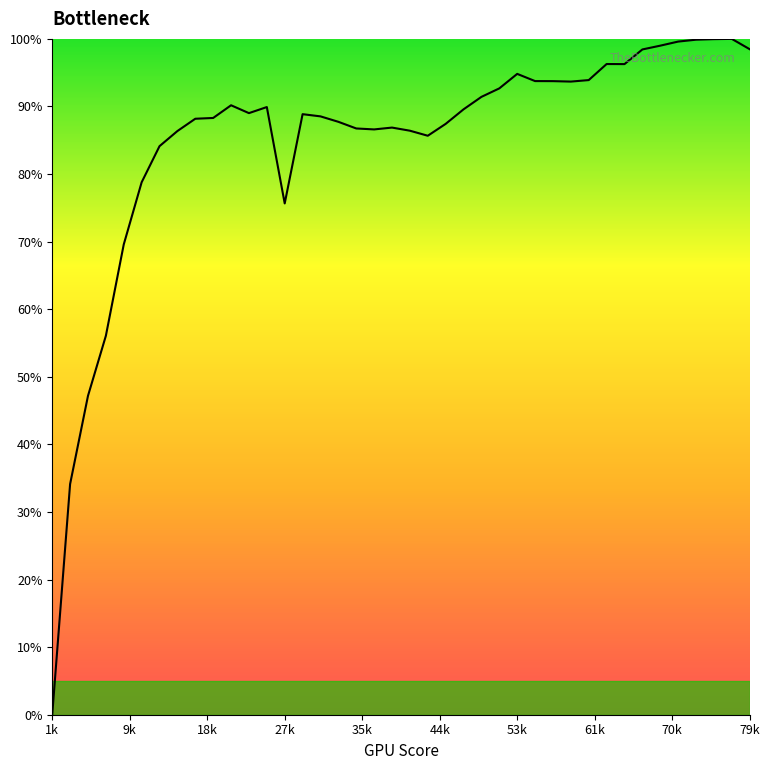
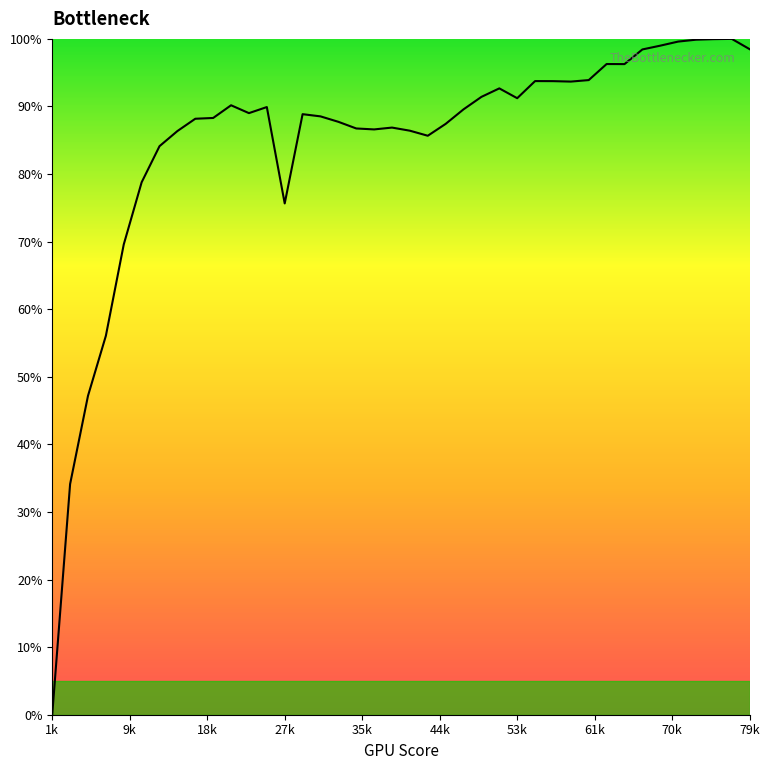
  {
    "27k": "76%",
-   "53k": "95%",
+   "53k": "91%",
    "79k": "98%"
  }
